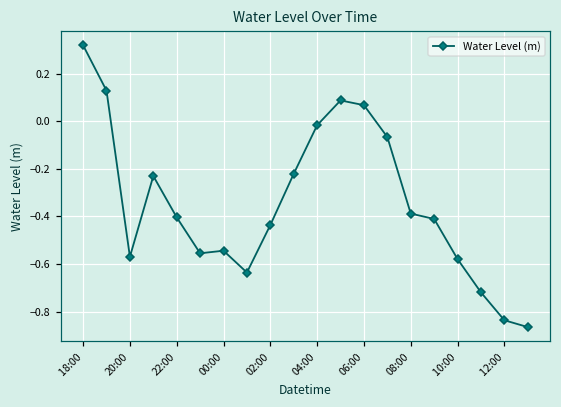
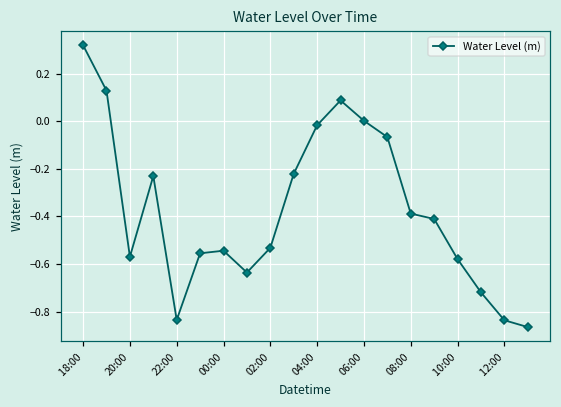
  {
    "18:00": 0.32,
    "20:00": -0.57,
-   "22:00": -0.40,
+   "22:00": -0.83,
    "00:00": -0.54,
-   "02:00": -0.44,
+   "02:00": -0.53,
    "04:00": -0.02,
-   "06:00": 0.07,
+   "06:00": 0.00,
    "08:00": -0.39,
    "10:00": -0.58,
    "12:00": -0.84
  }
